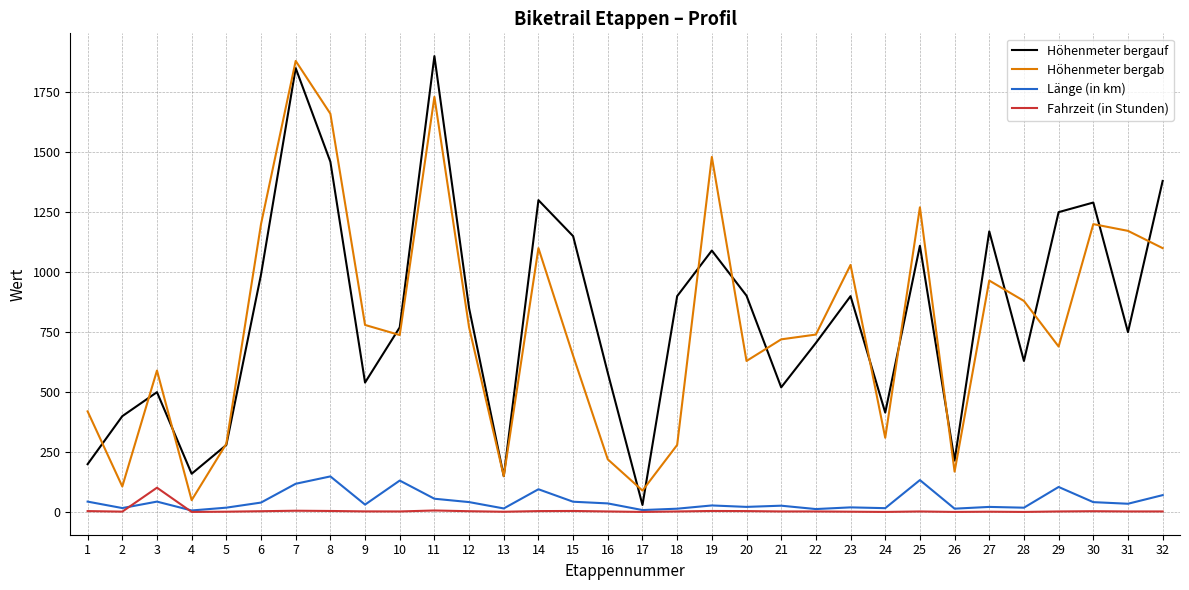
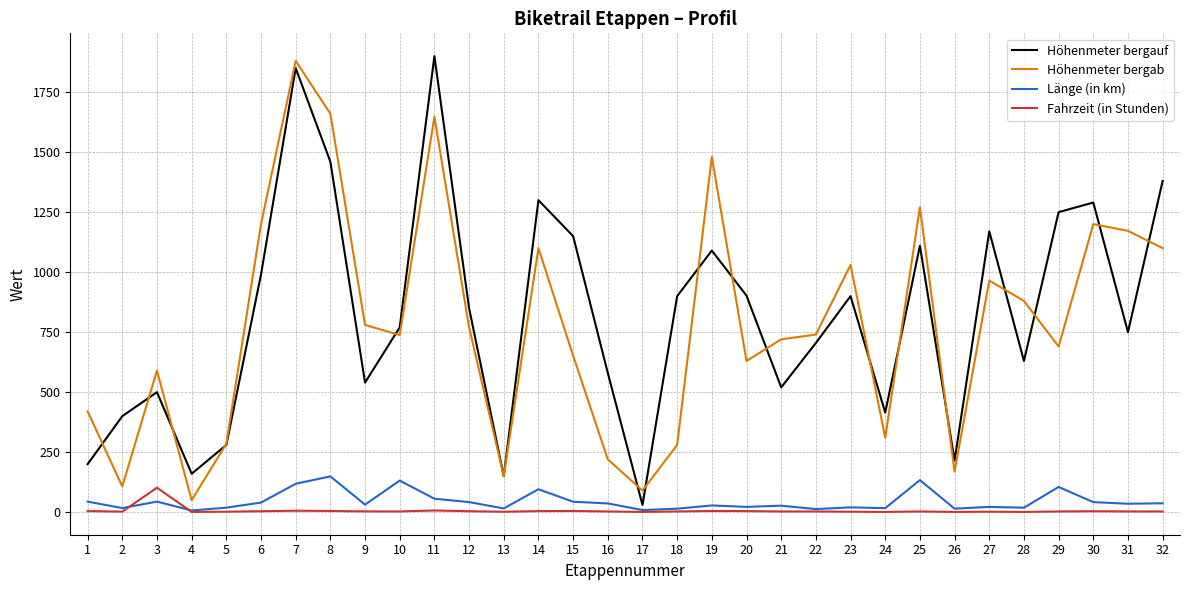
  {
    "Höhenmeter bergauf": {
      "1": 200,
      "2": 400,
      "3": 500,
      "4": 160,
      "6": 990,
      "7": 1850,
      "8": 1460,
      "9": 540,
      "10": 770,
      "11": 1900,
      "12": 850,
      "14": 1300,
      "15": 1150,
      "16": 580,
      "17": 30,
      "18": 900,
      "19": 1090,
      "20": 900,
      "21": 520,
      "22": 710,
      "23": 900,
      "24": 420,
      "25": 1110,
      "26": 220,
      "27": 1170,
      "28": 630,
      "29": 1250,
      "30": 1290,
      "31": 750,
      "32": 1380
    },
    "Höhenmeter bergab": {
      "1": 420,
      "2": 110,
      "3": 590,
      "4": 50,
      "6": 1200,
      "7": 1880,
      "8": 1660,
      "9": 780,
      "10": 740,
-     "11": 1730,
+     "11": 1650,
      "12": 770,
      "14": 1100,
      "15": 650,
      "16": 220,
      "17": 90,
      "18": 280,
      "19": 1480,
      "20": 630,
      "21": 720,
      "22": 740,
      "23": 1030,
      "24": 310,
      "25": 1270,
      "26": 170,
      "27": 970,
      "28": 880,
      "29": 690,
      "30": 1200,
      "31": 1170,
      "32": 1100
    },
    "Länge (in km)": {
      "1": 40,
      "2": 20,
      "3": 40,
      "5": 20,
      "6": 40,
      "7": 120,
      "8": 150,
      "9": 30,
      "10": 130,
      "11": 60,
      "12": 40,
      "13": 20,
      "14": 100,
      "15": 40,
      "16": 40,
      "18": 10,
      "19": 30,
      "20": 20,
      "21": 30,
      "23": 20,
      "24": 20,
      "25": 130,
      "26": 10,
      "27": 20,
      "28": 20,
      "29": 110,
      "30": 40,
      "31": 40,
-     "32": 70
+     "32": 40
    },
    "Fahrzeit (in Stunden)": {
      "1": 0,
      "2": 0,
      "3": 100,
      "5": 0,
      "6": 0,
      "7": 10,
      "8": 10,
      "9": 0,
      "10": 0,
      "11": 10,
      "12": 0,
      "13": 0,
      "14": 0,
      "15": 10,
      "16": 0,
      "18": 0,
      "19": 10,
      "20": 0,
      "21": 0,
      "23": 0,
      "24": 0,
      "25": 0,
      "26": 0,
      "27": 0,
      "28": 0,
      "29": 0,
      "30": 0,
      "31": 0,
      "32": 0
    }
  }
